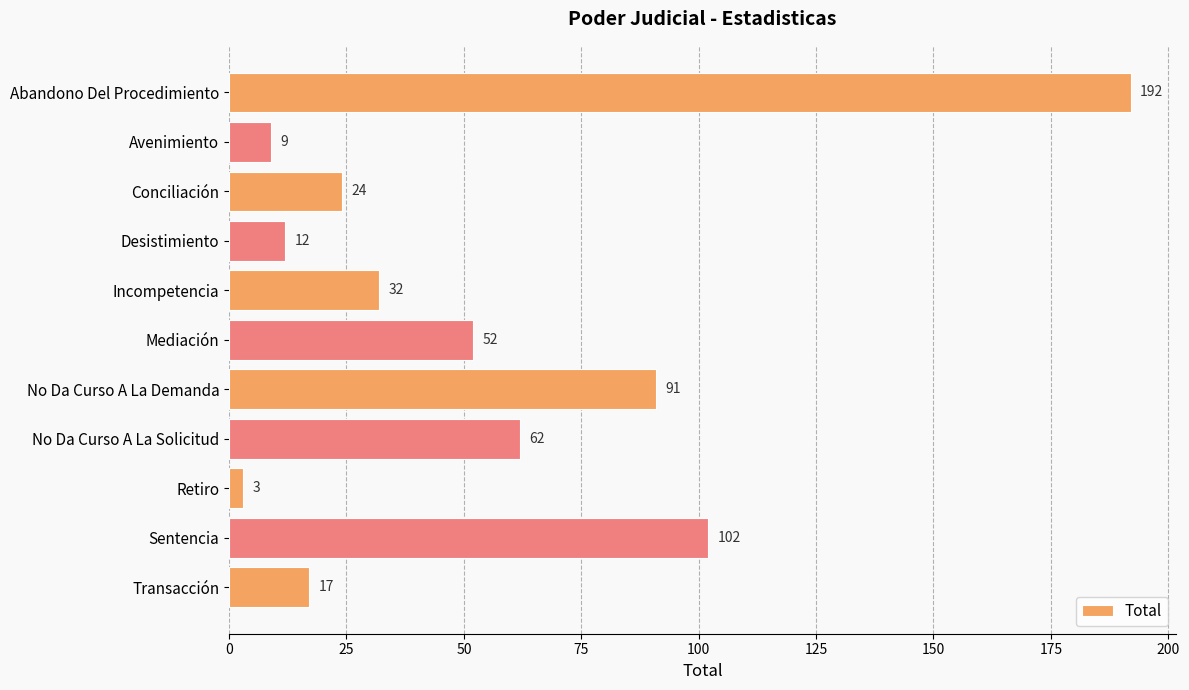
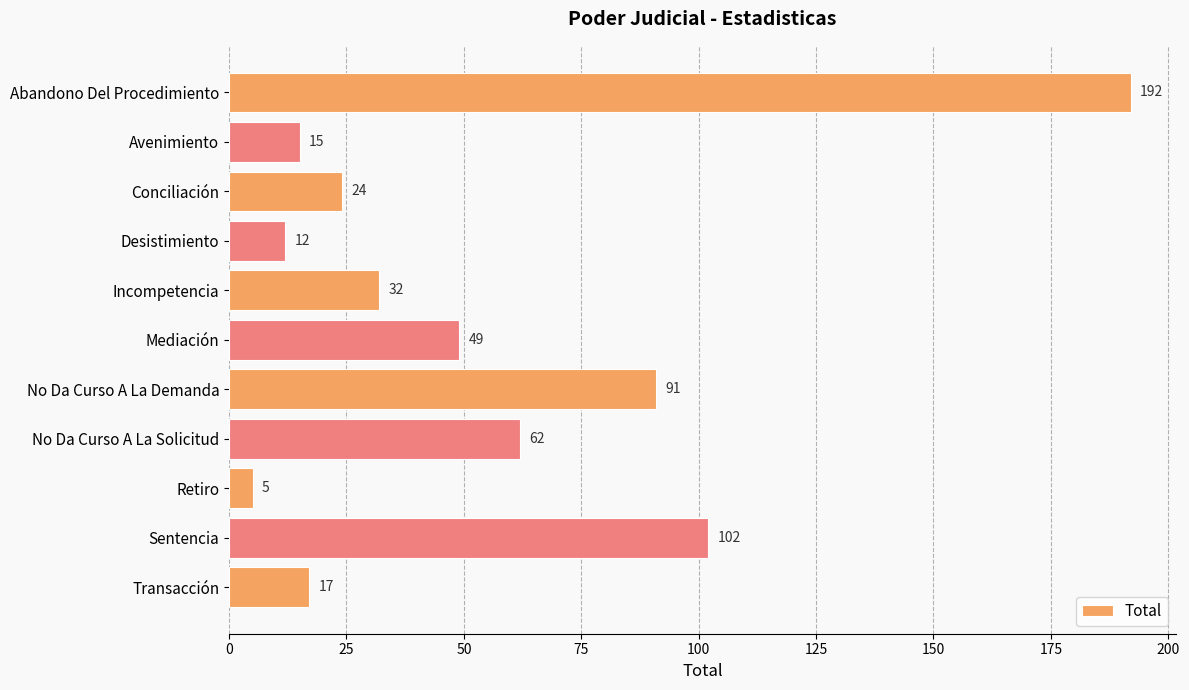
  {
    "Abandono Del Procedimiento": 192,
-   "Avenimiento": 9,
+   "Avenimiento": 15,
    "Conciliación": 24,
    "Desistimiento": 12,
    "Incompetencia": 32,
-   "Mediación": 52,
+   "Mediación": 49,
    "No Da Curso A La Demanda": 91,
    "No Da Curso A La Solicitud": 62,
-   "Retiro": 3,
+   "Retiro": 5,
    "Sentencia": 102,
    "Transacción": 17
  }
